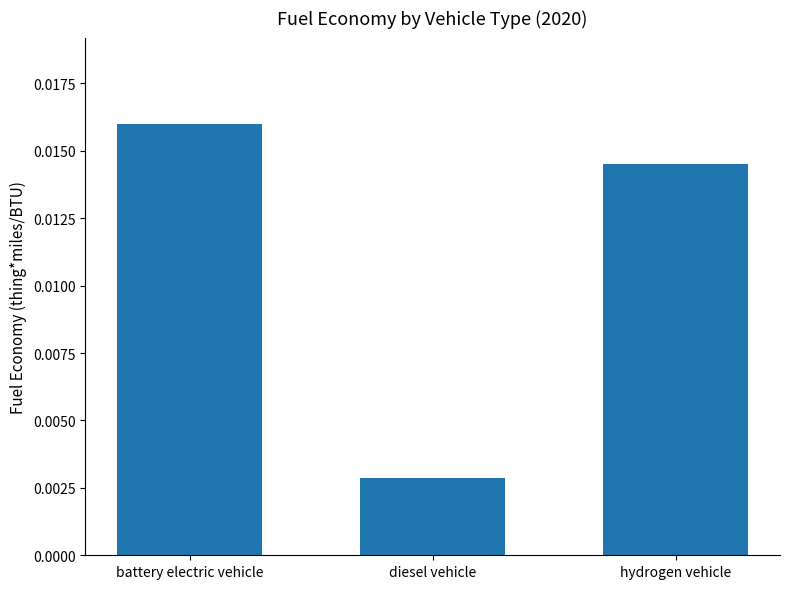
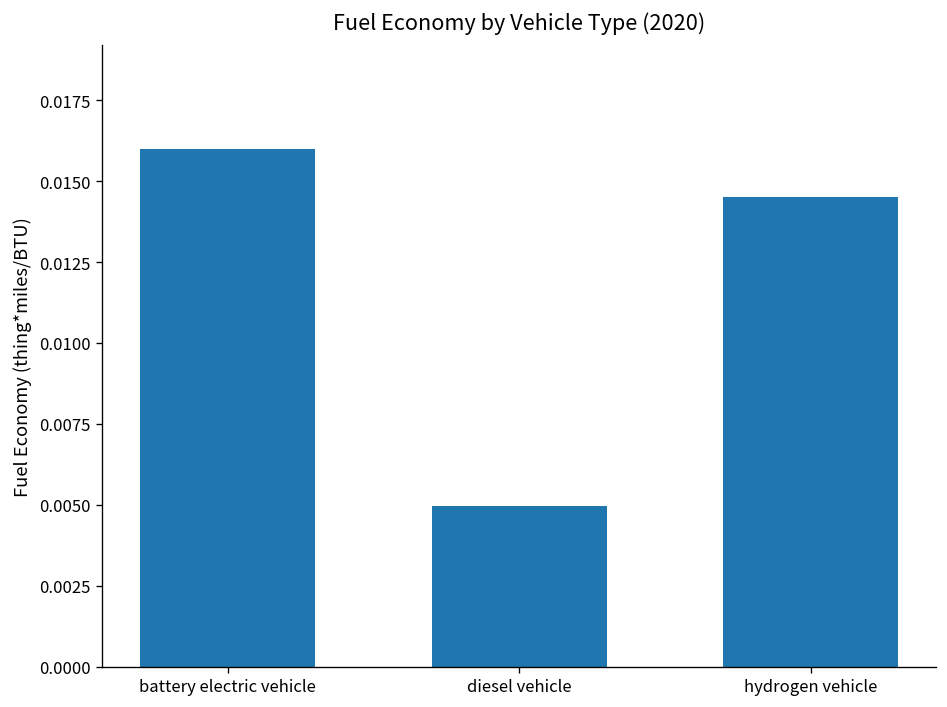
  {
    "battery electric vehicle": 0.0160,
-   "diesel vehicle": 0.0029,
+   "diesel vehicle": 0.0050,
    "hydrogen vehicle": 0.0145
  }
